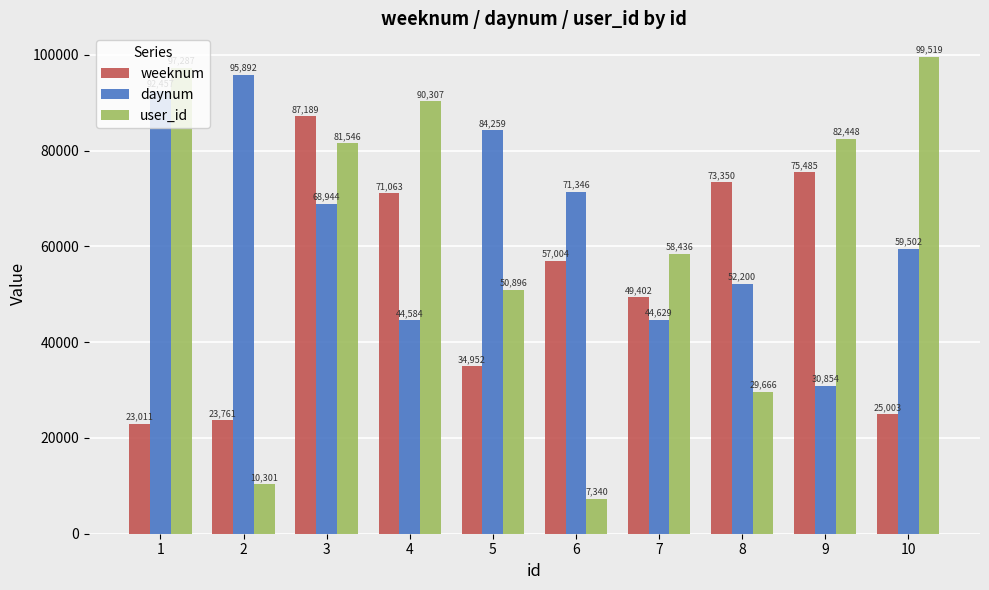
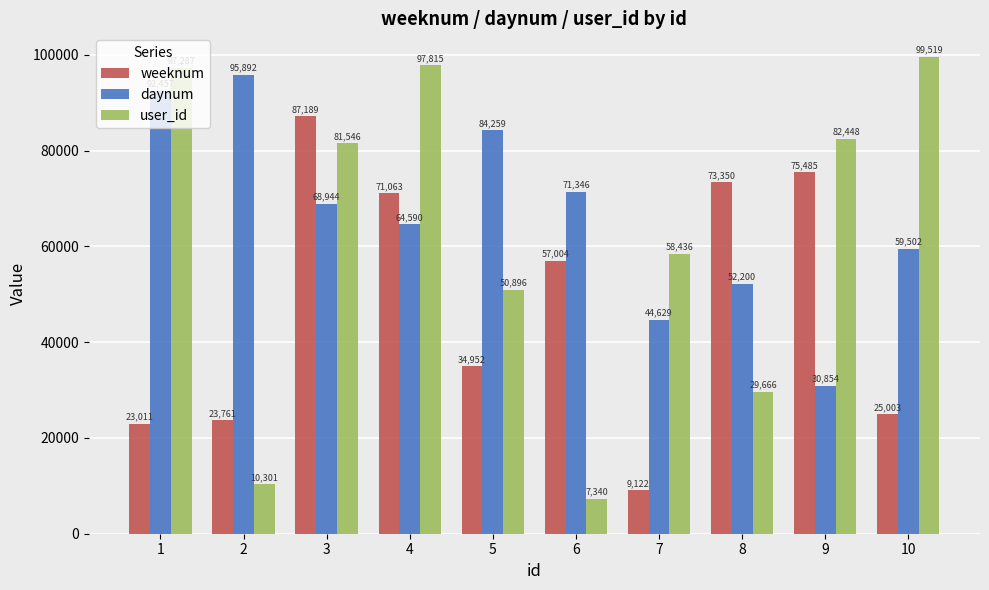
  {
    "weeknum": {
      "1": "23,011",
      "2": "23,761",
      "3": "87,189",
      "4": "71,063",
      "5": "34,952",
      "6": "57,004",
-     "7": "49,402",
+     "7": "9,122",
      "8": "73,350",
      "9": "75,485",
      "10": "25,003"
    },
    "daynum": {
      "2": "95,892",
      "3": "68,944",
-     "4": "44,584",
+     "4": "64,590",
      "5": "84,259",
      "6": "71,346",
      "7": "44,629",
      "8": "52,200",
      "9": "30,854",
      "10": "59,502"
    },
    "user_id": {
      "2": "10,301",
      "3": "81,546",
-     "4": "90,307",
+     "4": "97,815",
      "5": "50,896",
      "6": "7,340",
      "7": "58,436",
      "8": "29,666",
      "9": "82,448",
      "10": "99,519"
    }
  }
